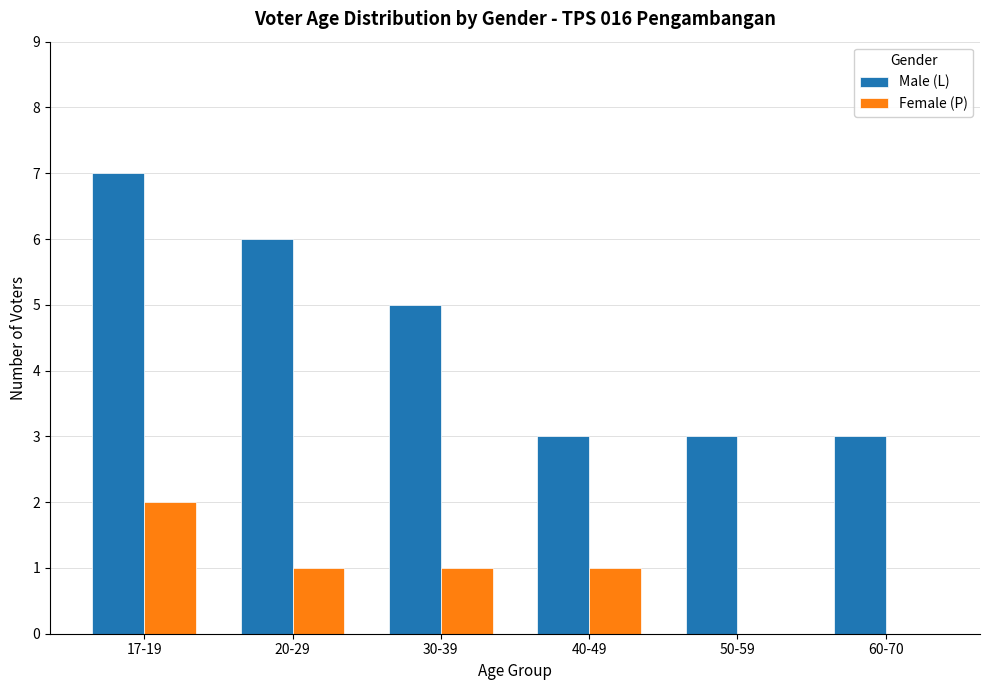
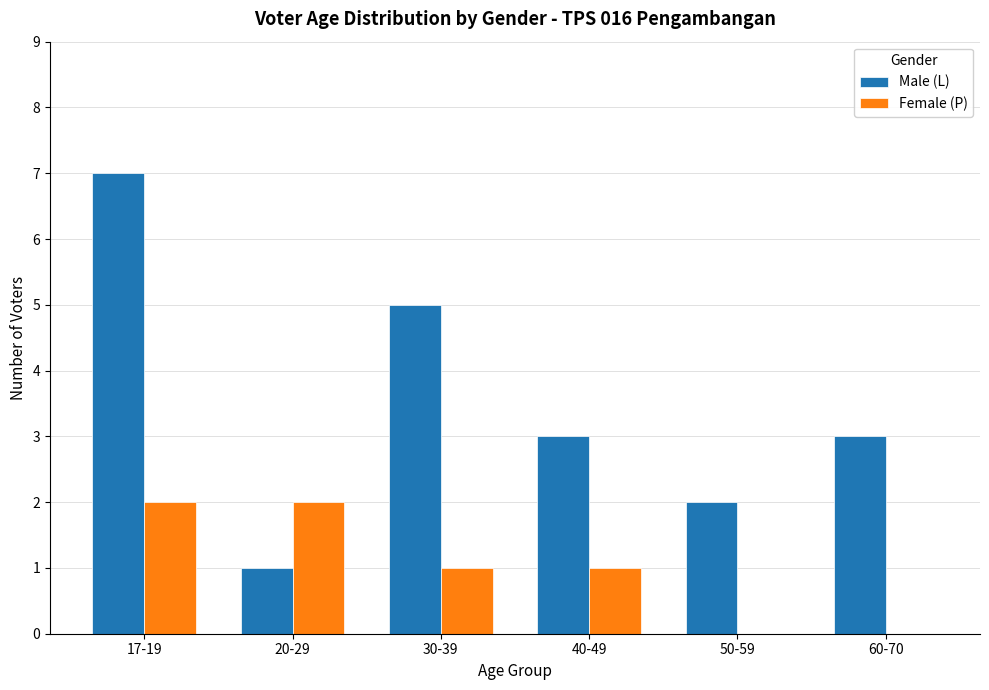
  {
    "Male (L)": {
      "17-19": 7,
-     "20-29": 6,
+     "20-29": 1,
      "30-39": 5,
      "40-49": 3,
-     "50-59": 3,
+     "50-59": 2,
      "60-70": 3
    },
    "Female (P)": {
      "17-19": 2,
-     "20-29": 1,
+     "20-29": 2,
      "30-39": 1,
      "40-49": 1,
      "50-59": 0,
      "60-70": 0
    }
  }
